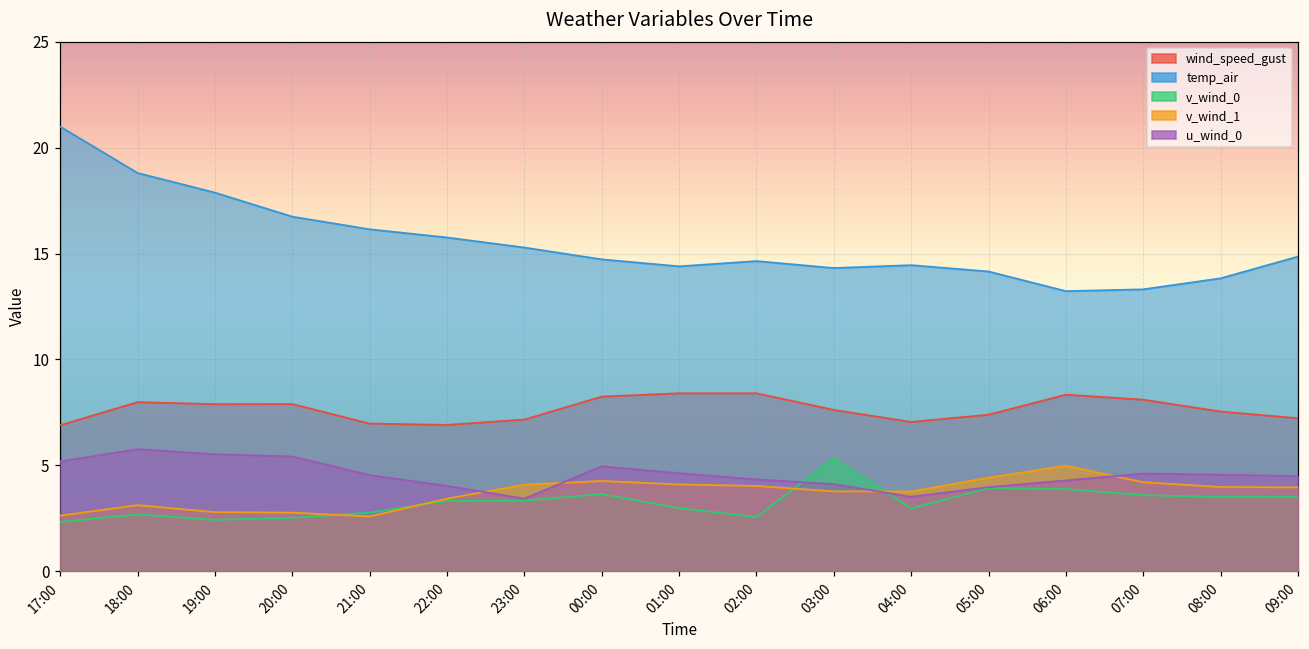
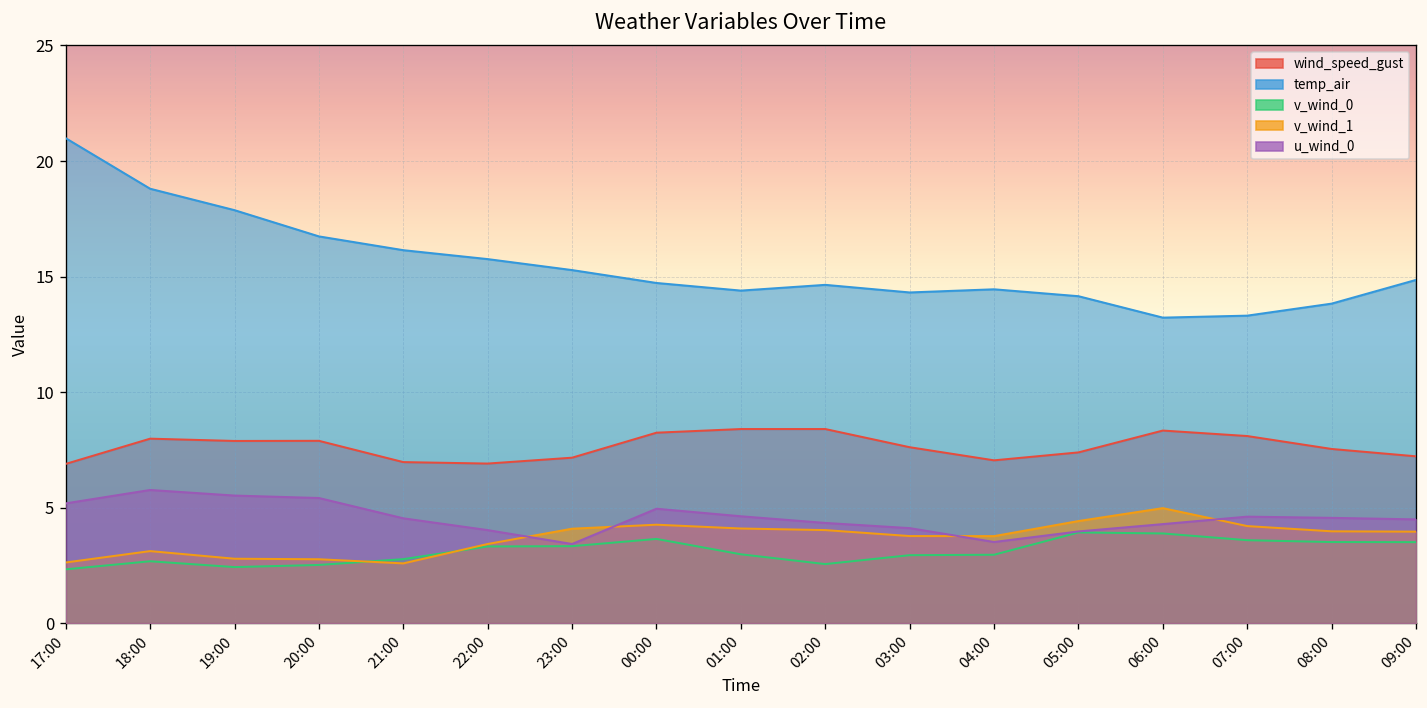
  {
    "wind_speed_gust": {
      "17:00": 6.9,
      "18:00": 8.0,
      "19:00": 7.9,
      "20:00": 7.9,
      "21:00": 7.0,
      "22:00": 6.9,
      "23:00": 7.2,
      "00:00": 8.2,
      "01:00": 8.4,
      "02:00": 8.4,
      "03:00": 7.6,
      "04:00": 7.0,
      "05:00": 7.4,
      "06:00": 8.3,
      "07:00": 8.1,
      "08:00": 7.5,
      "09:00": 7.2
    },
    "temp_air": {
      "17:00": 21.0,
      "18:00": 18.8,
      "19:00": 17.9,
      "20:00": 16.7,
      "21:00": 16.1,
      "22:00": 15.8,
      "23:00": 15.3,
      "00:00": 14.7,
      "01:00": 14.4,
      "02:00": 14.6,
      "03:00": 14.3,
      "04:00": 14.4,
      "05:00": 14.2,
      "06:00": 13.2,
      "07:00": 13.3,
      "08:00": 13.8,
      "09:00": 14.9
    },
    "v_wind_0": {
      "17:00": 2.3,
      "18:00": 2.7,
      "19:00": 2.4,
      "20:00": 2.5,
      "21:00": 2.8,
      "00:00": 3.6,
      "01:00": 3.0,
      "02:00": 2.6,
-     "03:00": 5.3,
+     "03:00": 2.9,
      "04:00": 3.0,
      "06:00": 3.9,
      "07:00": 3.6,
      "08:00": 3.5,
      "09:00": 3.5
    },
    "v_wind_1": {
      "17:00": 2.6,
      "18:00": 3.1,
      "19:00": 2.8,
      "20:00": 2.8,
      "21:00": 2.6,
      "23:00": 4.1,
      "00:00": 4.3,
      "01:00": 4.1,
      "02:00": 4.0,
      "03:00": 3.8,
      "04:00": 3.8,
      "05:00": 4.4,
      "06:00": 5.0,
      "07:00": 4.2,
      "08:00": 4.0,
      "09:00": 4.0
    },
    "u_wind_0": {
      "17:00": 5.2,
      "18:00": 5.8,
      "19:00": 5.5,
      "20:00": 5.4,
      "21:00": 4.5,
      "22:00": 4.0,
      "00:00": 5.0,
      "01:00": 4.6,
      "02:00": 4.3,
      "03:00": 4.1,
      "04:00": 3.5,
      "06:00": 4.3,
      "07:00": 4.6,
      "08:00": 4.6,
      "09:00": 4.5
    }
  }
